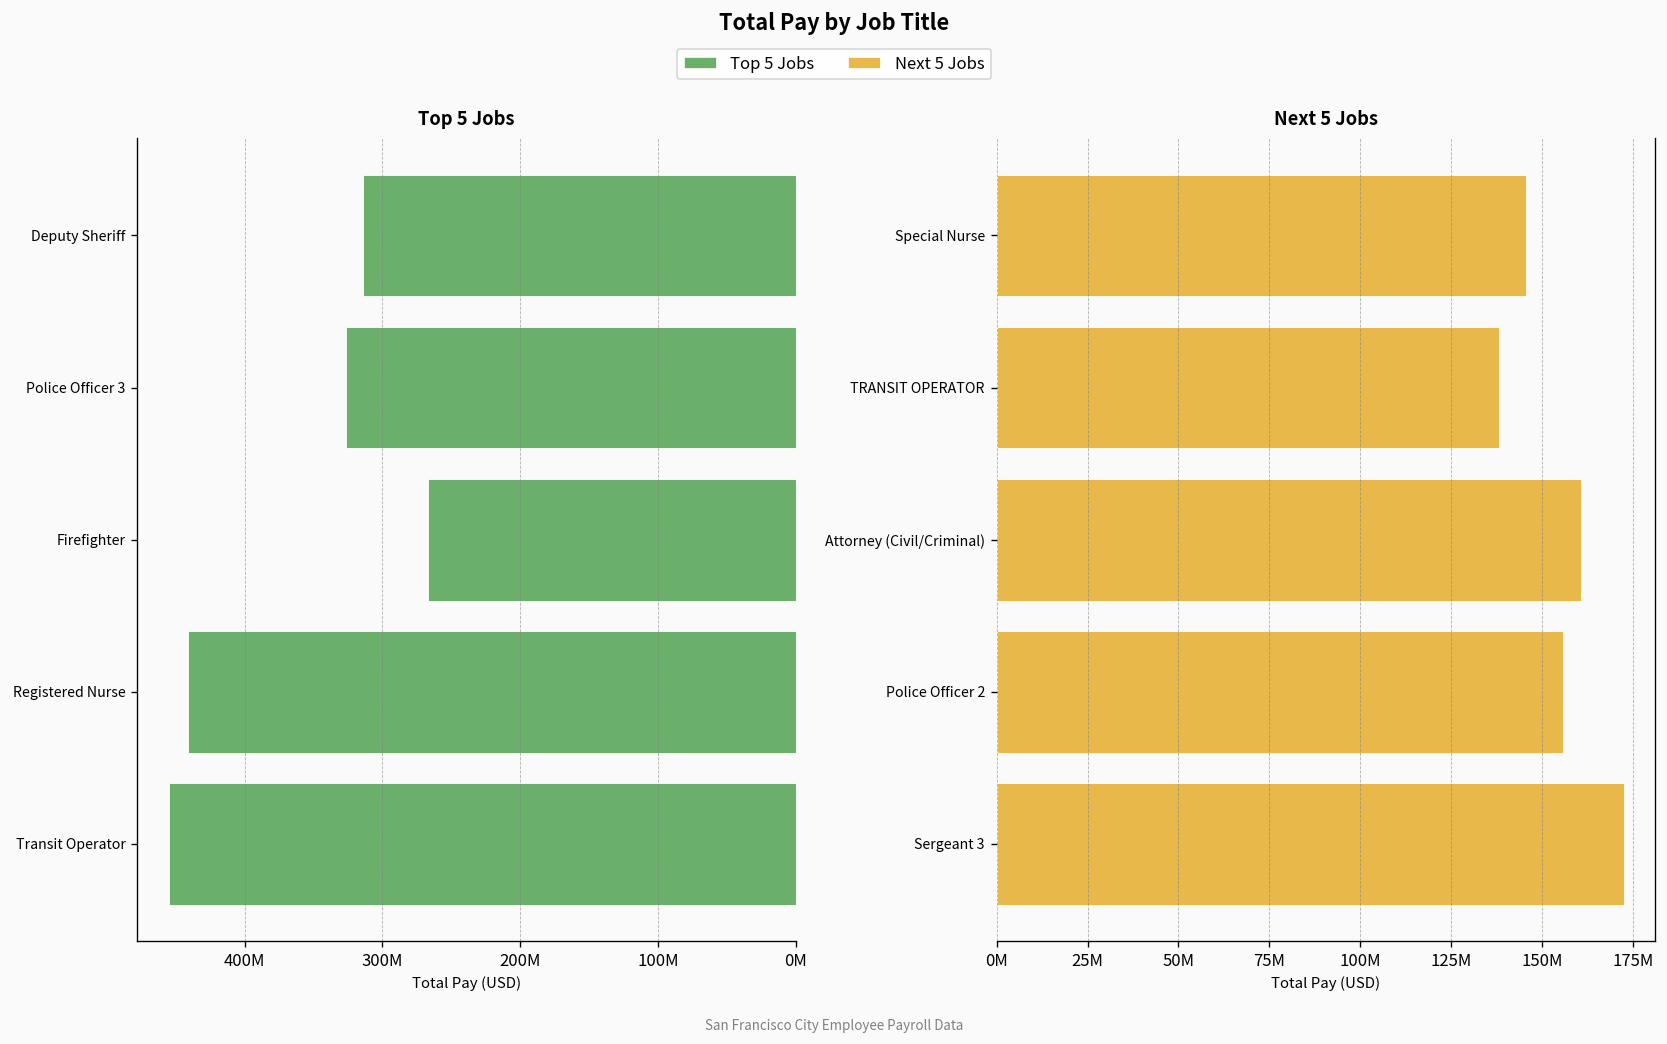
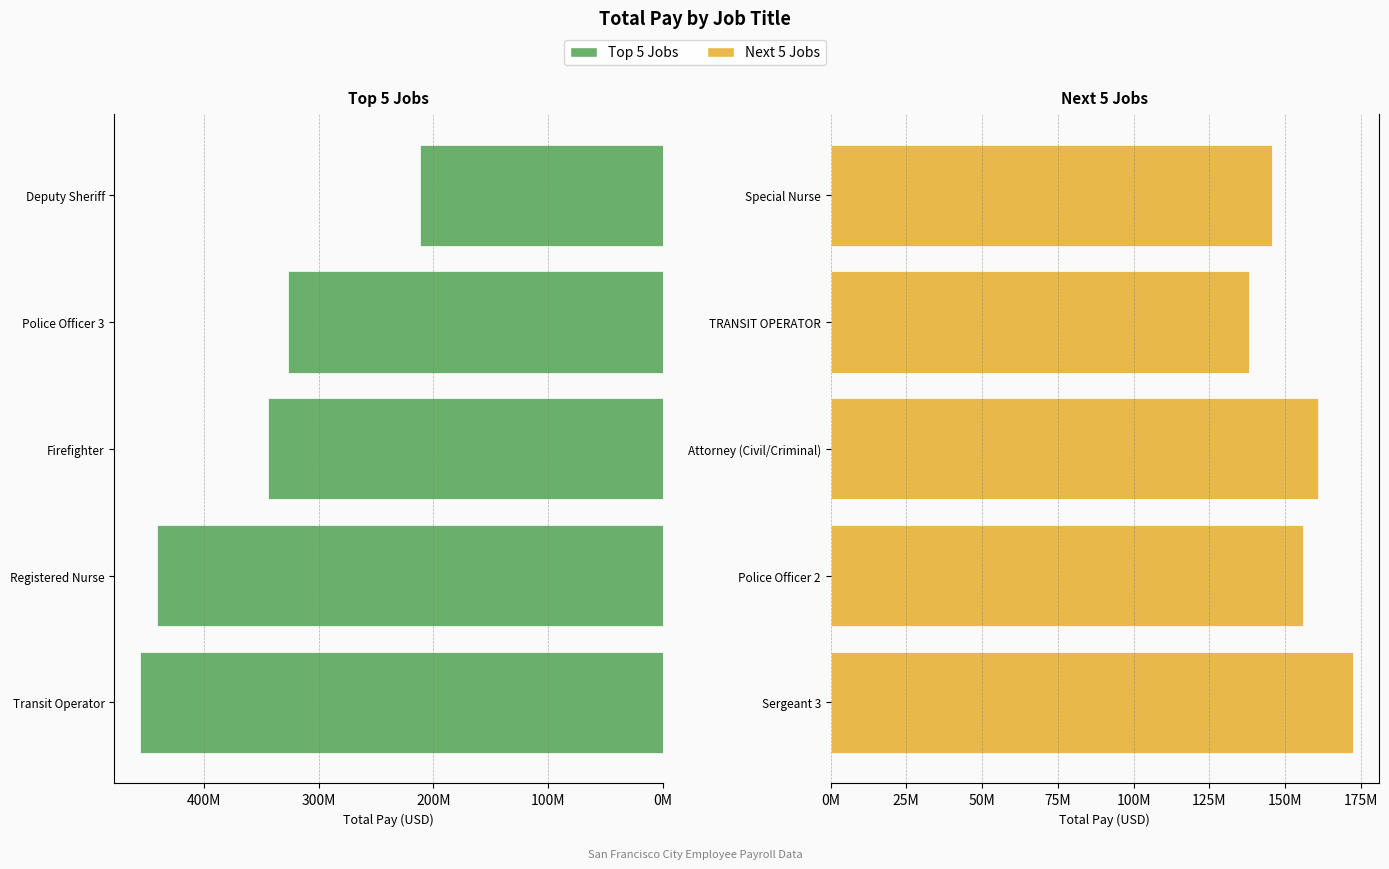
  {
    "Top 5 Jobs": {
-     "Deputy Sheriff": 314000000,
+     "Deputy Sheriff": 212000000,
      "Police Officer 3": 327000000,
-     "Firefighter": 267000000,
+     "Firefighter": 344000000,
      "Registered Nurse": 441000000,
      "Transit Operator": 455000000
    },
    "Next 5 Jobs": {
      "Special Nurse": 146000000,
      "TRANSIT OPERATOR": 138000000,
      "Attorney (Civil/Criminal)": 161000000,
      "Police Officer 2": 156000000,
      "Sergeant 3": 172000000
    }
  }
